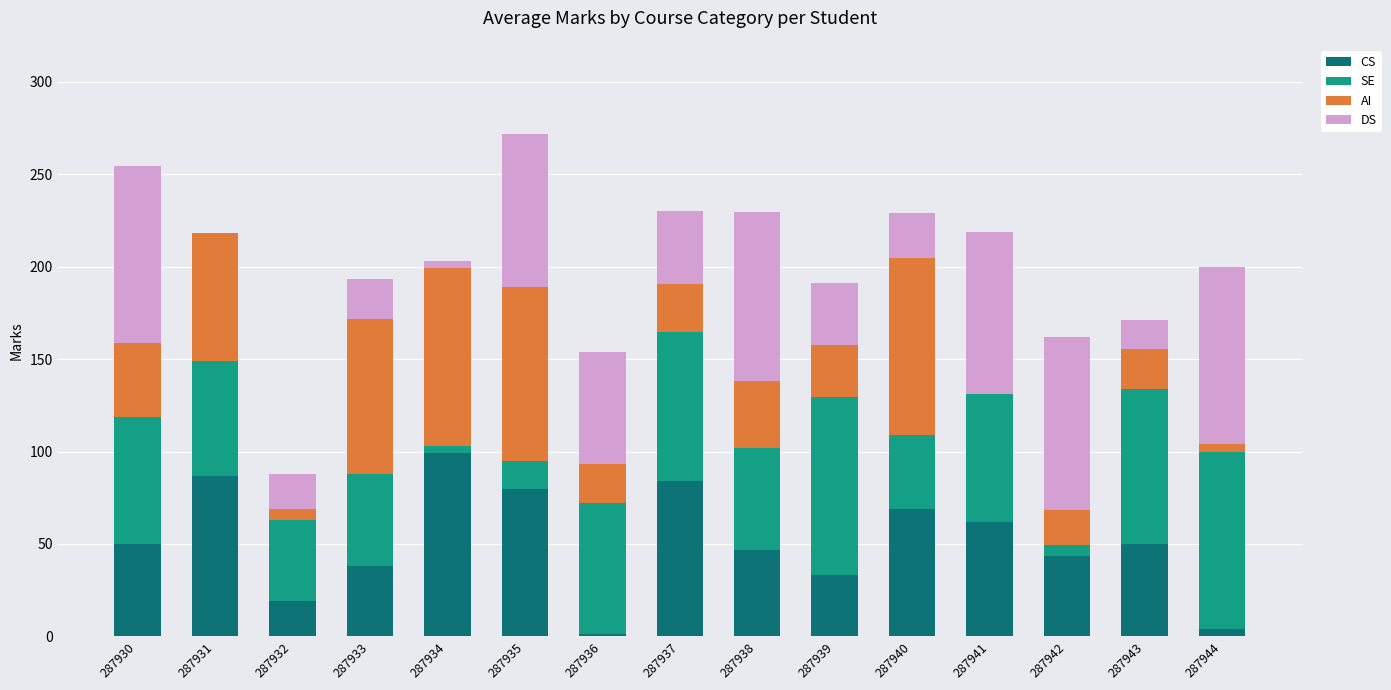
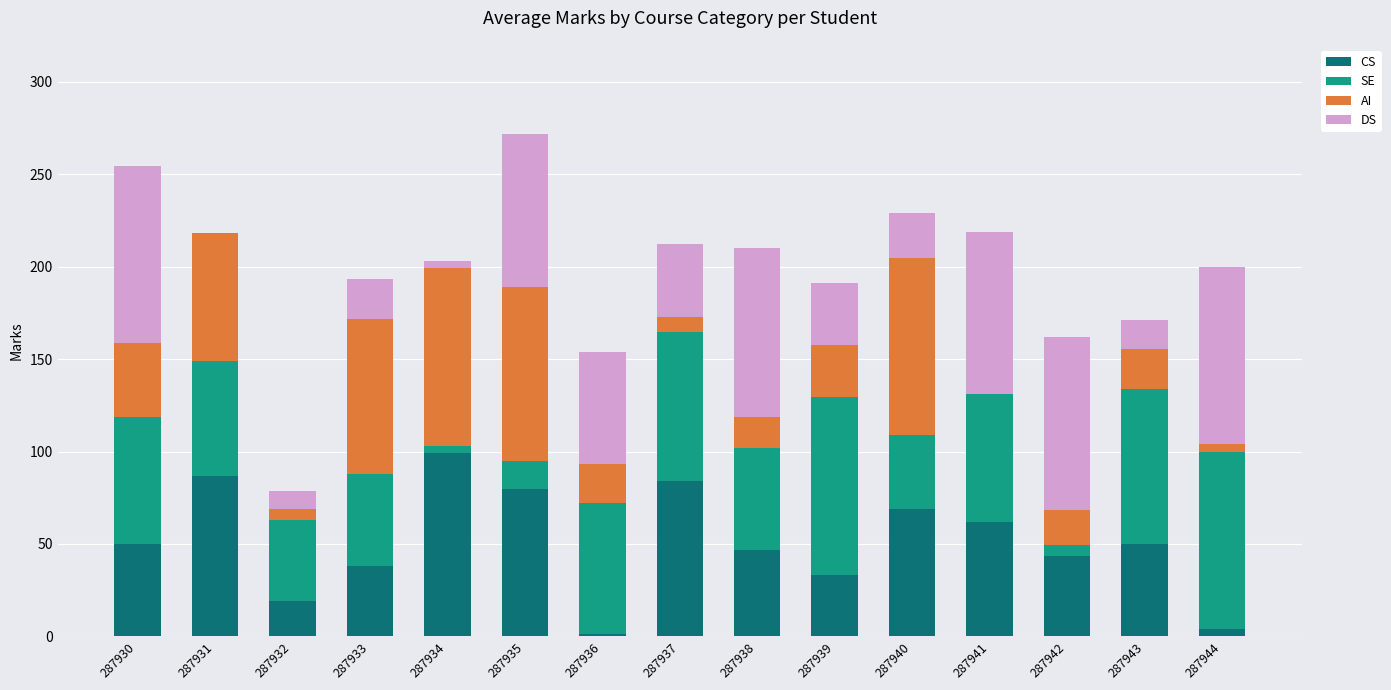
  {
    "AI": {
      "287930": 40,
      "287931": 69,
      "287932": 6,
      "287933": 84,
      "287934": 96,
      "287935": 94,
      "287936": 21,
-     "287937": 26,
-     "287938": 36,
+     "287937": 8,
+     "287938": 17,
      "287939": 28,
      "287940": 96,
      "287942": 19,
      "287943": 21,
      "287944": 4
    },
    "DS": {
      "287930": 96,
-     "287932": 19,
+     "287932": 10,
      "287933": 21,
      "287934": 4,
      "287935": 83,
      "287936": 61,
      "287937": 40,
      "287938": 91,
      "287939": 33,
      "287940": 24,
      "287941": 88,
      "287942": 93,
      "287943": 16,
      "287944": 96
    }
  }
